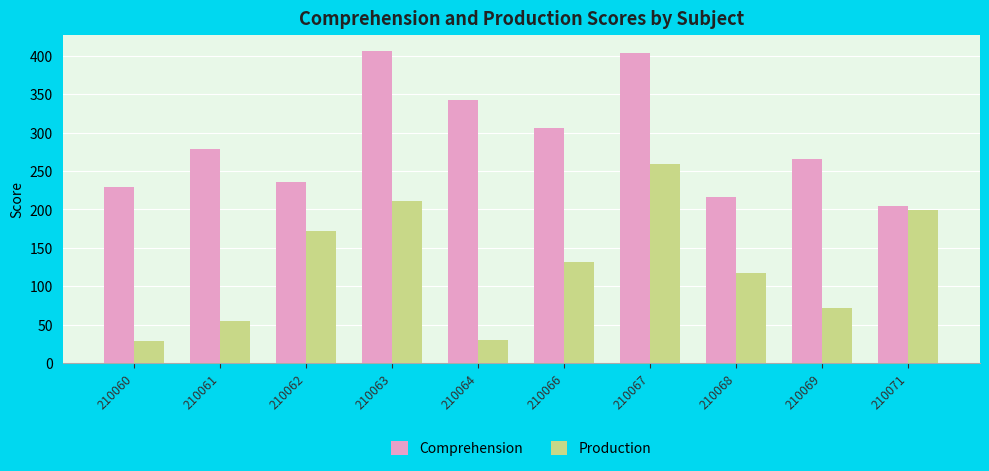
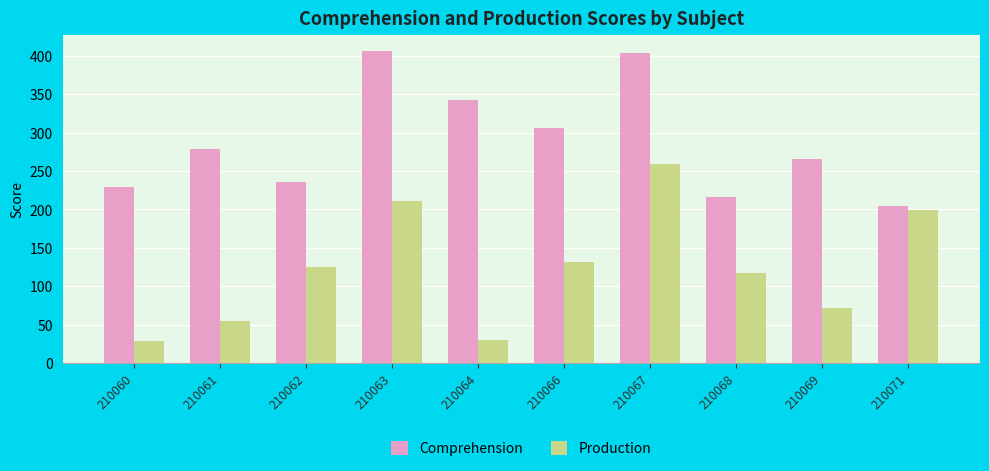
  {
    "Comprehension": {
      "210060": 230,
      "210061": 280,
      "210062": 240,
      "210063": 410,
      "210064": 340,
      "210066": 310,
      "210067": 400,
      "210068": 220,
      "210069": 270,
      "210071": 200
    },
    "Production": {
      "210060": 30,
      "210061": 60,
-     "210062": 170,
+     "210062": 130,
      "210063": 210,
      "210064": 30,
      "210066": 130,
      "210067": 260,
      "210068": 120,
      "210069": 70,
      "210071": 200
    }
  }
